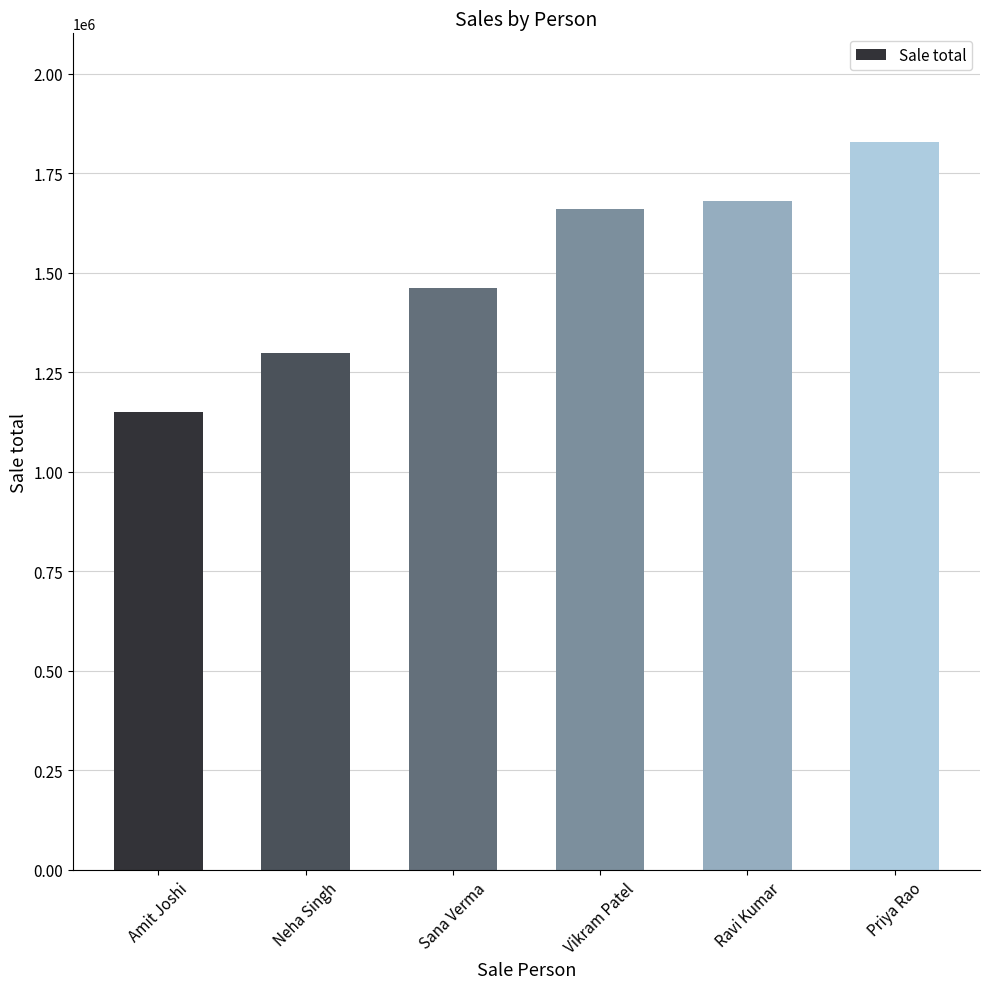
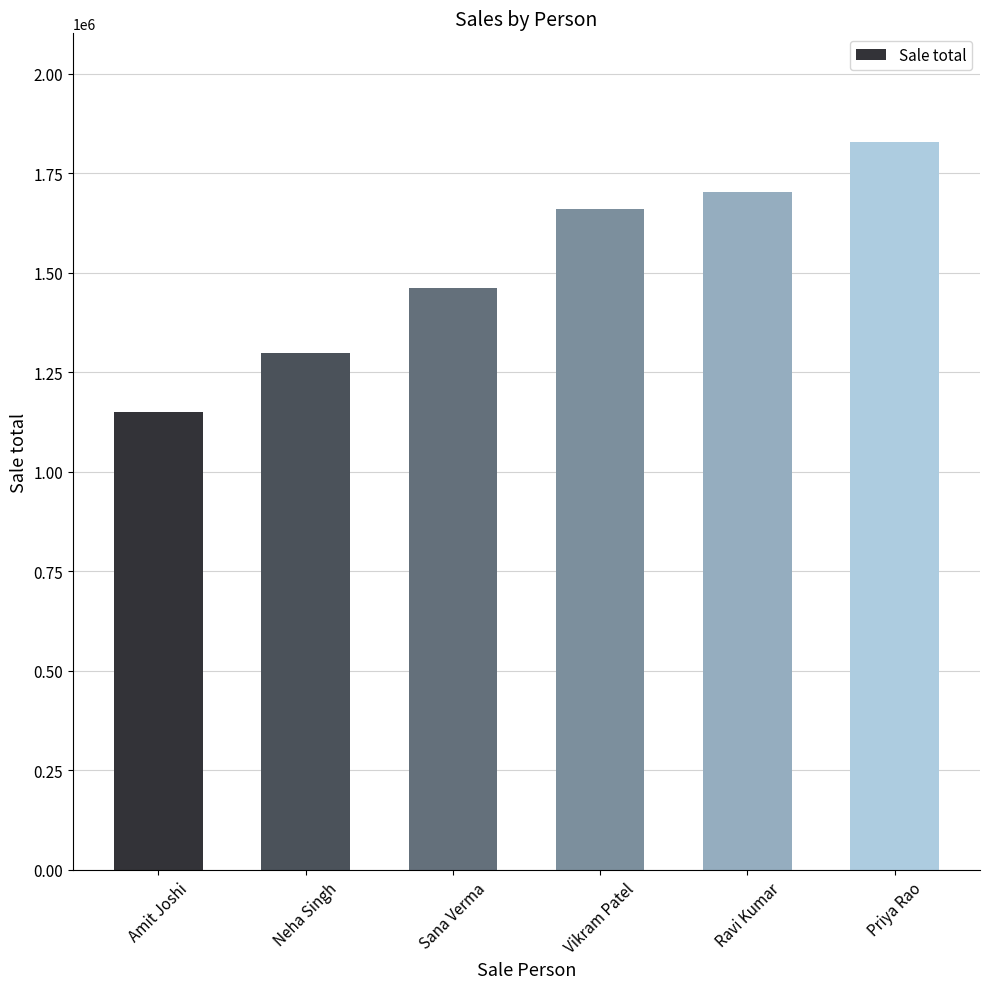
  {
    "Amit Joshi": 1150000,
    "Neha Singh": 1300000,
    "Sana Verma": 1460000,
    "Vikram Patel": 1660000,
-   "Ravi Kumar": 1680000,
+   "Ravi Kumar": 1700000,
    "Priya Rao": 1830000
  }
